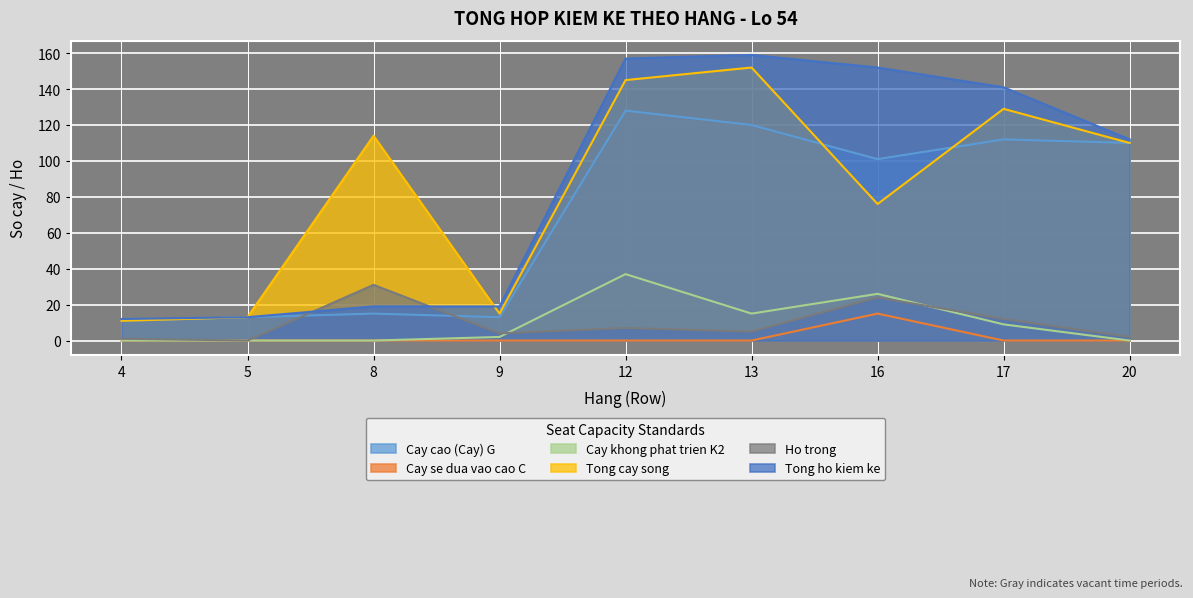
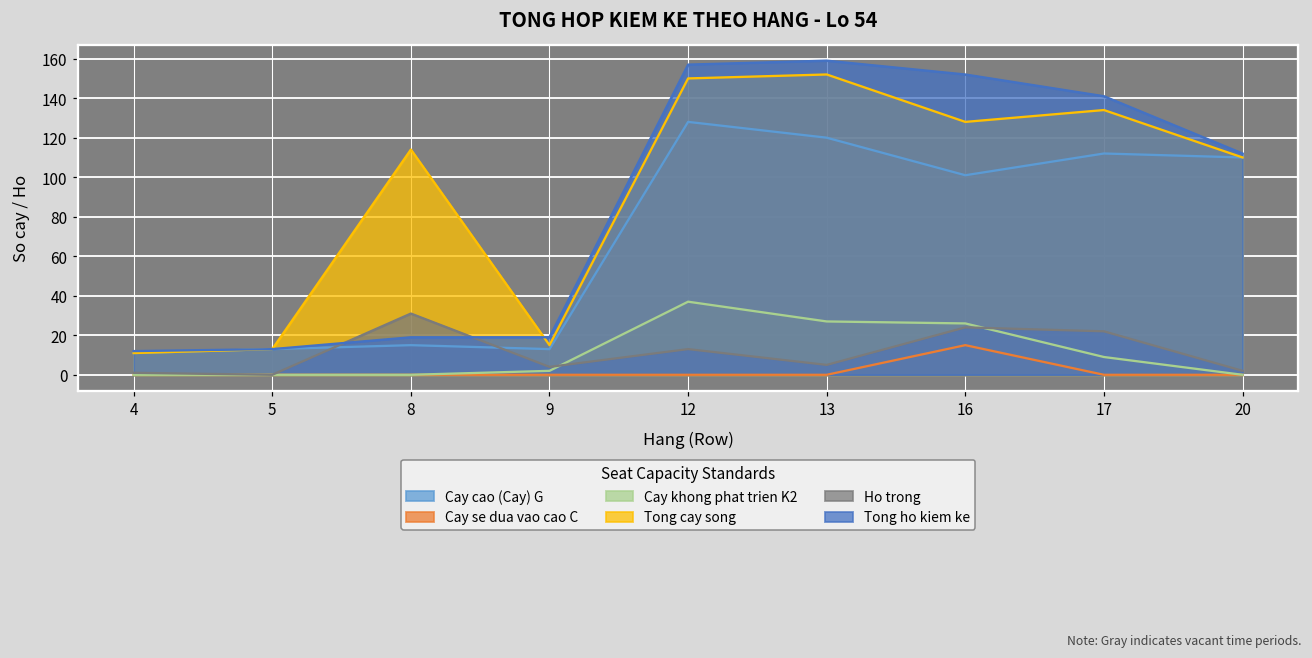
  {
    "Cay se dua vao cao C": {
      "9": 0,
      "12": 0,
      "13": 0,
      "16": 15,
      "17": 0
    },
    "Cay khong phat trien K2": {
      "9": 2,
      "12": 37,
-     "13": 15,
+     "13": 27,
      "16": 26,
      "17": 9
    },
    "Tong cay song": {
      "8": 114,
      "9": 15,
-     "12": 145,
+     "12": 150,
      "13": 152,
-     "16": 76,
-     "17": 129
+     "16": 128,
+     "17": 134
    },
    "Ho trong": {
      "8": 31,
      "9": 4,
-     "12": 7,
+     "12": 13,
      "13": 5,
      "16": 24,
-     "17": 12,
+     "17": 22,
      "20": 2
    }
  }
